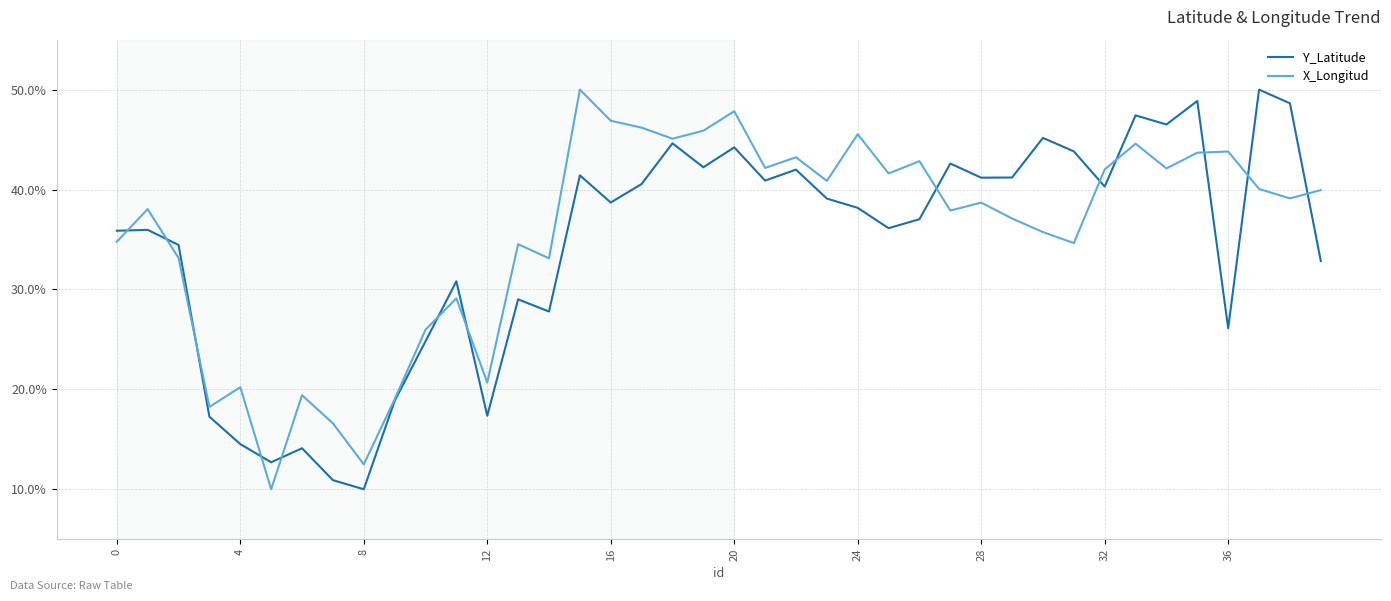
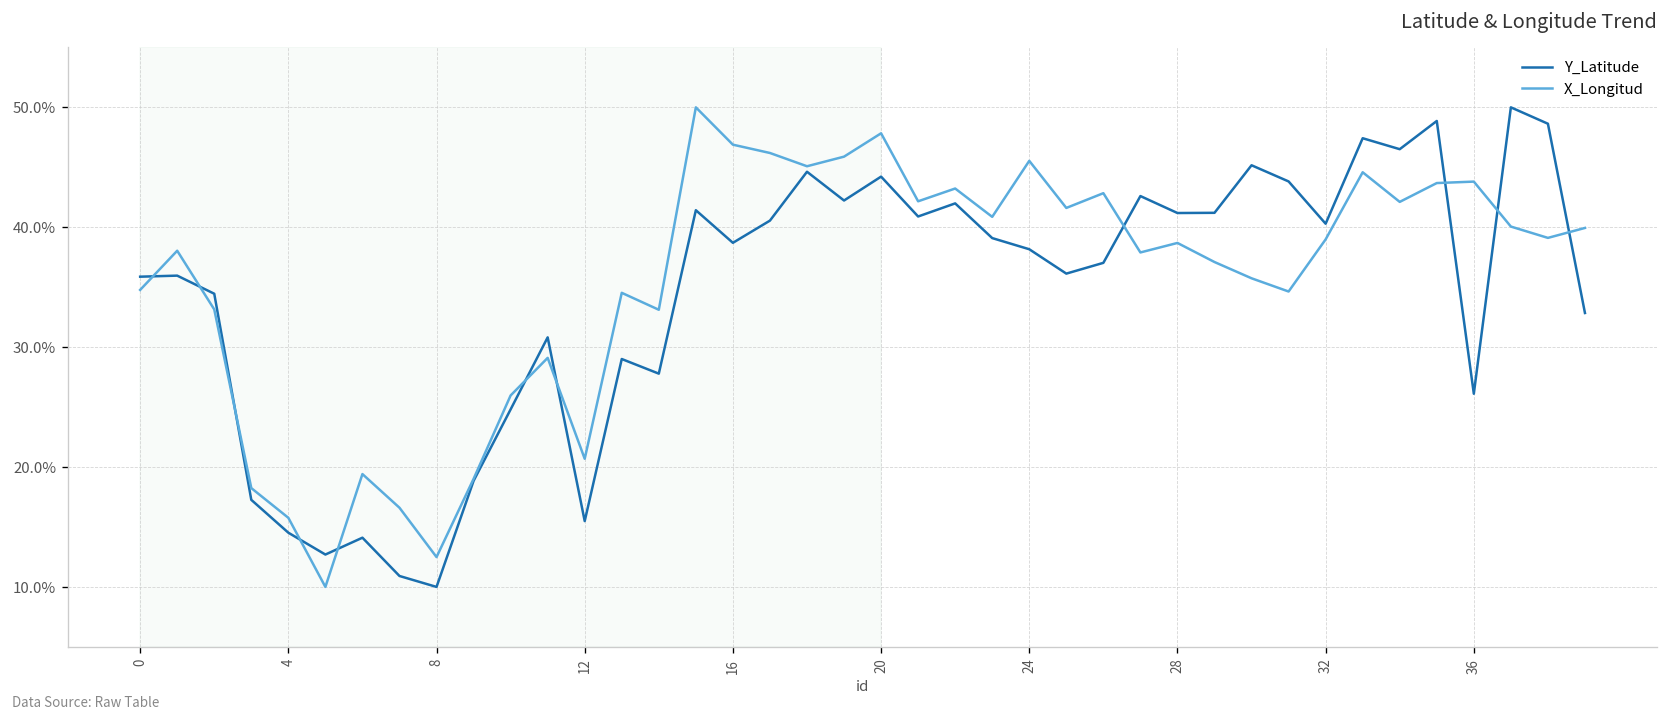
  {
    "Y_Latitude": {
      "0": "36%",
      "4": "15%",
      "8": "10%",
-     "12": "17%",
+     "12": "15%",
      "16": "39%",
      "20": "44%",
      "24": "38%",
      "28": "41%",
      "32": "40%",
      "36": "26%"
    },
    "X_Longitud": {
      "0": "35%",
-     "4": "20%",
+     "4": "16%",
      "8": "12%",
      "12": "21%",
      "16": "47%",
      "20": "48%",
      "24": "46%",
      "28": "39%",
-     "32": "42%",
+     "32": "39%",
      "36": "44%"
    }
  }
